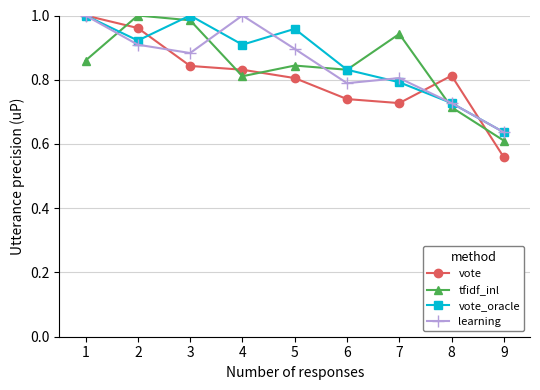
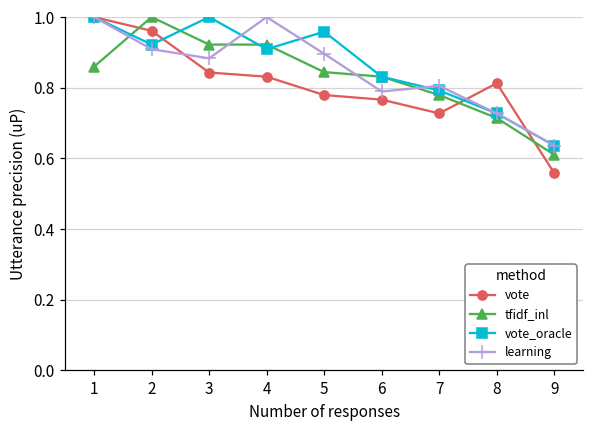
  {
    "vote": {
      "2": 0.96,
      "3": 0.84,
      "4": 0.83,
-     "5": 0.81,
-     "6": 0.74,
+     "5": 0.78,
+     "6": 0.77,
      "7": 0.73,
      "8": 0.81,
      "9": 0.56
    },
    "tfidf_inl": {
      "1": 0.86,
      "2": 1.00,
-     "3": 0.99,
-     "4": 0.81,
+     "3": 0.92,
+     "4": 0.92,
      "5": 0.84,
-     "7": 0.94,
+     "7": 0.78,
      "8": 0.71,
      "9": 0.61
    },
    "vote_oracle": {
      "2": 0.92,
      "3": 1.00,
      "4": 0.91,
      "5": 0.96,
      "7": 0.79
    },
    "learning": {
      "2": 0.91,
      "3": 0.88,
      "4": 1.00,
      "5": 0.90,
      "6": 0.79,
      "7": 0.81
    }
  }
